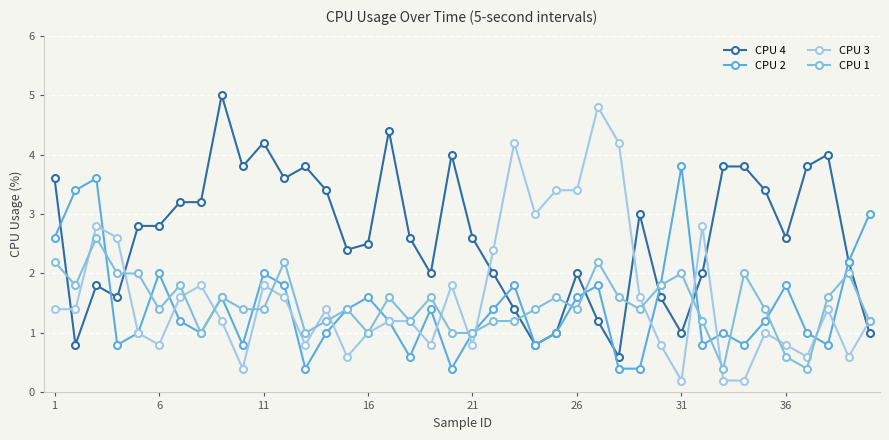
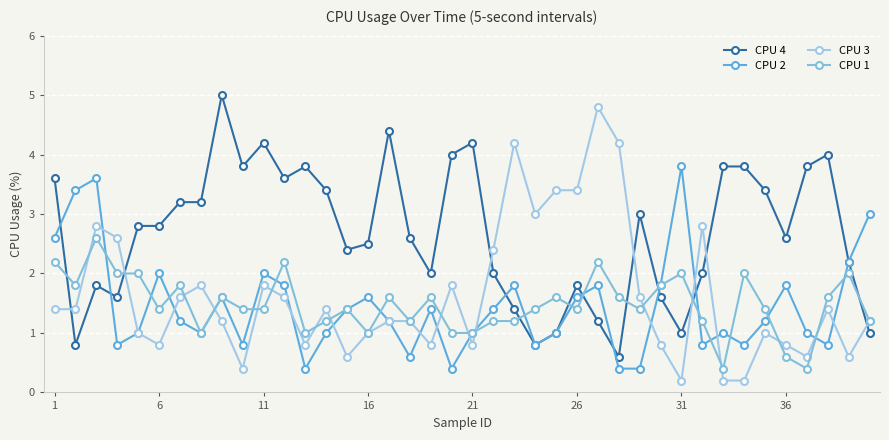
  {
    "CPU 4": {
      "1": 3.6,
      "6": 2.8,
      "11": 4.2,
      "16": 2.5,
-     "21": 2.6,
-     "26": 2.0,
+     "21": 4.2,
+     "26": 1.8,
      "31": 1.0,
      "36": 2.6
    }
  }
